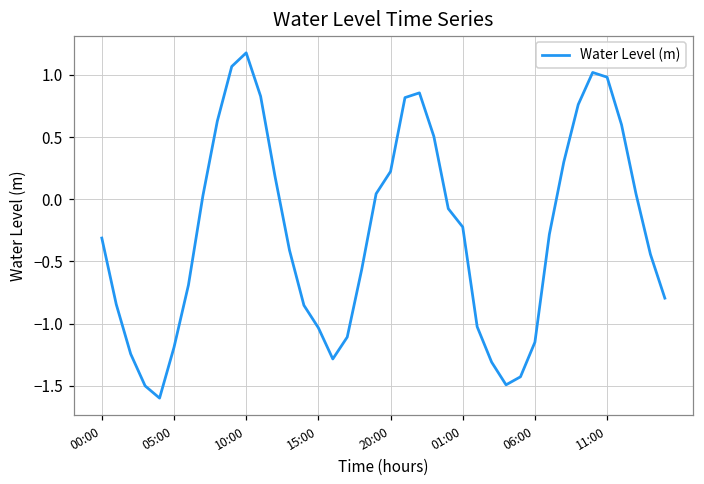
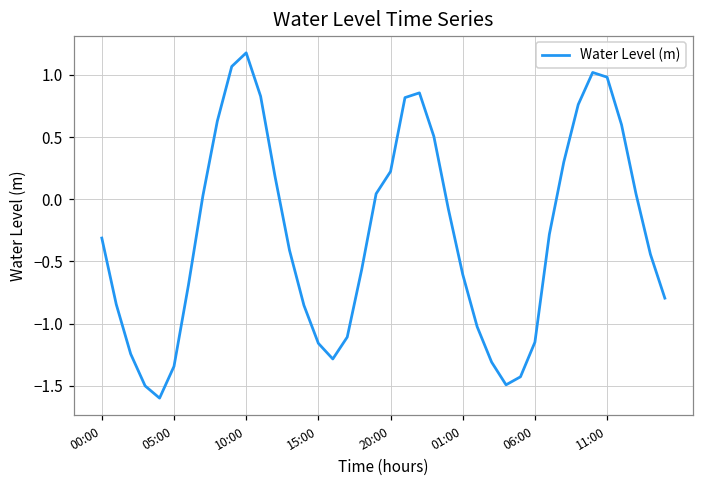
  {
    "00:00": -0.31,
-   "05:00": -1.19,
+   "05:00": -1.34,
    "10:00": 1.18,
-   "15:00": -1.03,
+   "15:00": -1.16,
    "20:00": 0.22,
-   "01:00": -0.22,
+   "01:00": -0.60,
    "06:00": -1.15,
    "11:00": 0.98
  }
